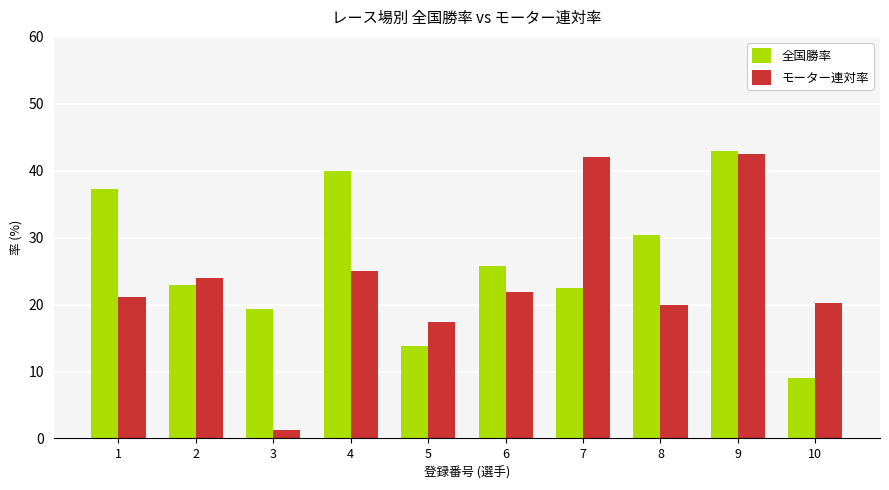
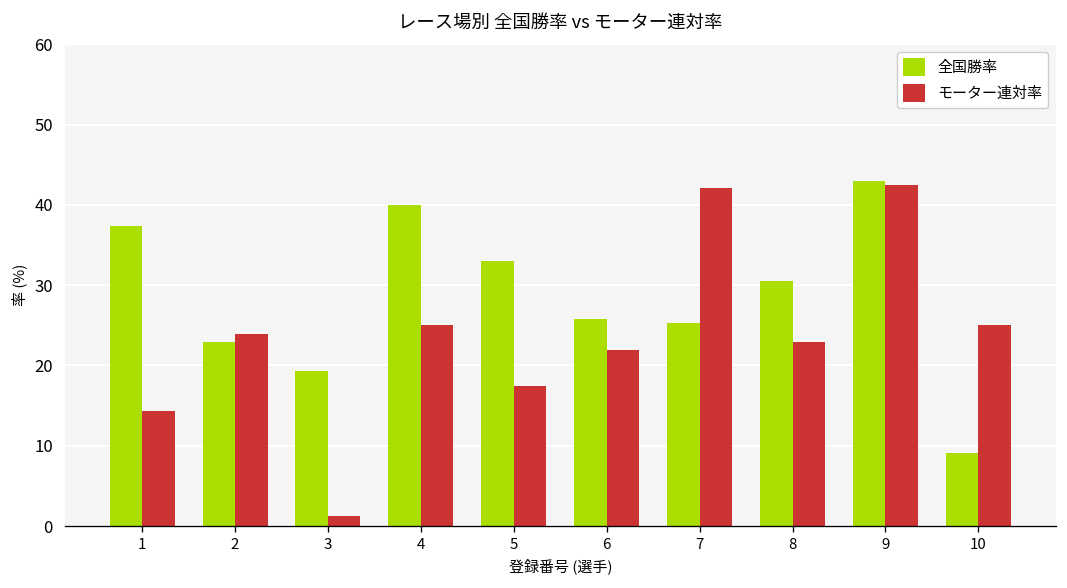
  {
    "全国勝率": {
      "1": 37,
      "2": 23,
      "3": 19,
      "4": 40,
-     "5": 14,
+     "5": 33,
      "6": 26,
-     "7": 22,
+     "7": 25,
      "8": 30,
      "9": 43,
      "10": 9
    },
    "モーター連対率": {
-     "1": 21,
+     "1": 14,
      "2": 24,
      "3": 1,
      "4": 25,
      "5": 17,
      "6": 22,
      "7": 42,
-     "8": 20,
+     "8": 23,
      "9": 43,
-     "10": 20
+     "10": 25
    }
  }
